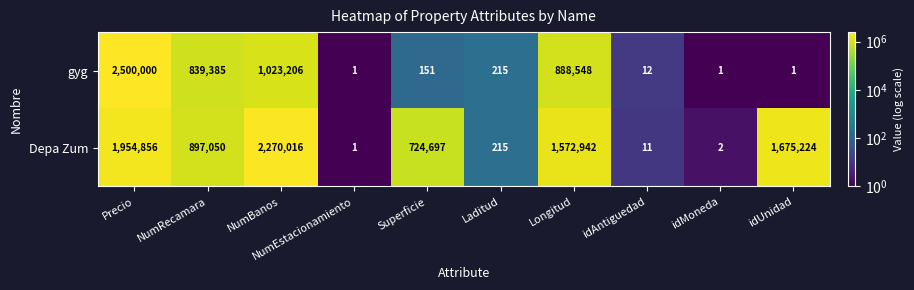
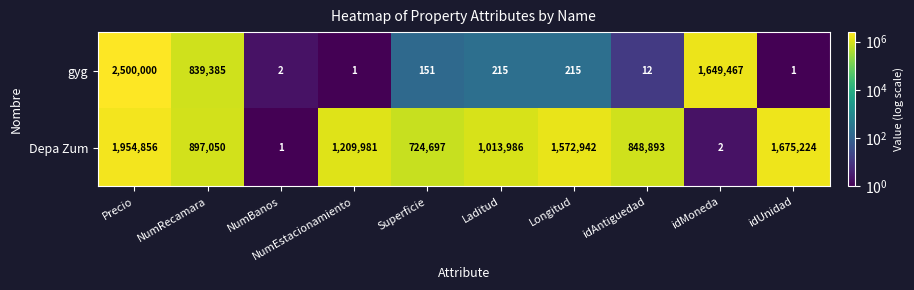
  {
    "gyg": {
      "Precio": "2,500,000",
      "NumRecamara": "839,385",
-     "NumBanos": "1,023,206",
+     "NumBanos": "2",
      "NumEstacionamiento": "1",
      "Superficie": "151",
      "Laditud": "215",
-     "Longitud": "888,548",
+     "Longitud": "215",
      "idAntiguedad": "12",
-     "idMoneda": "1",
+     "idMoneda": "1,649,467",
      "idUnidad": "1"
    },
    "Depa Zum": {
      "Precio": "1,954,856",
      "NumRecamara": "897,050",
-     "NumBanos": "2,270,016",
-     "NumEstacionamiento": "1",
+     "NumBanos": "1",
+     "NumEstacionamiento": "1,209,981",
      "Superficie": "724,697",
-     "Laditud": "215",
+     "Laditud": "1,013,986",
      "Longitud": "1,572,942",
-     "idAntiguedad": "11",
+     "idAntiguedad": "848,893",
      "idMoneda": "2",
      "idUnidad": "1,675,224"
    }
  }
